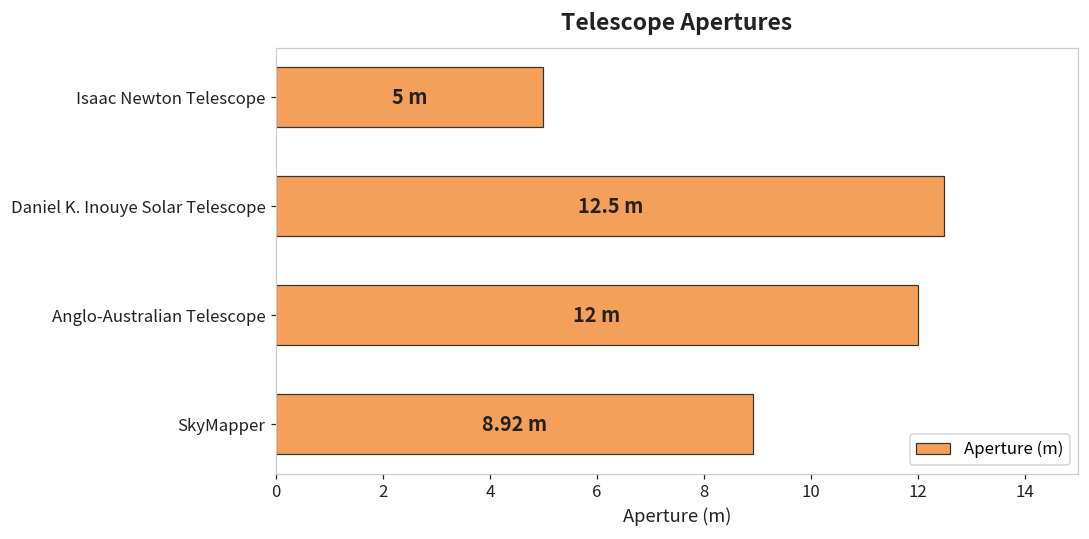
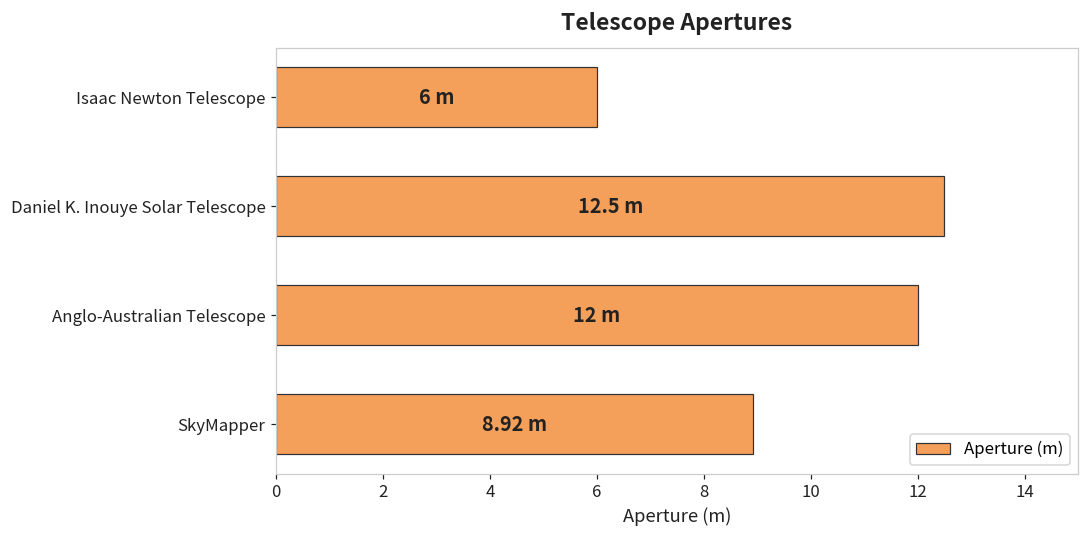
  {
-   "Isaac Newton Telescope": 5,
+   "Isaac Newton Telescope": 6,
    "Daniel K. Inouye Solar Telescope": 12.5,
    "Anglo-Australian Telescope": 12,
    "SkyMapper": 8.92
  }
